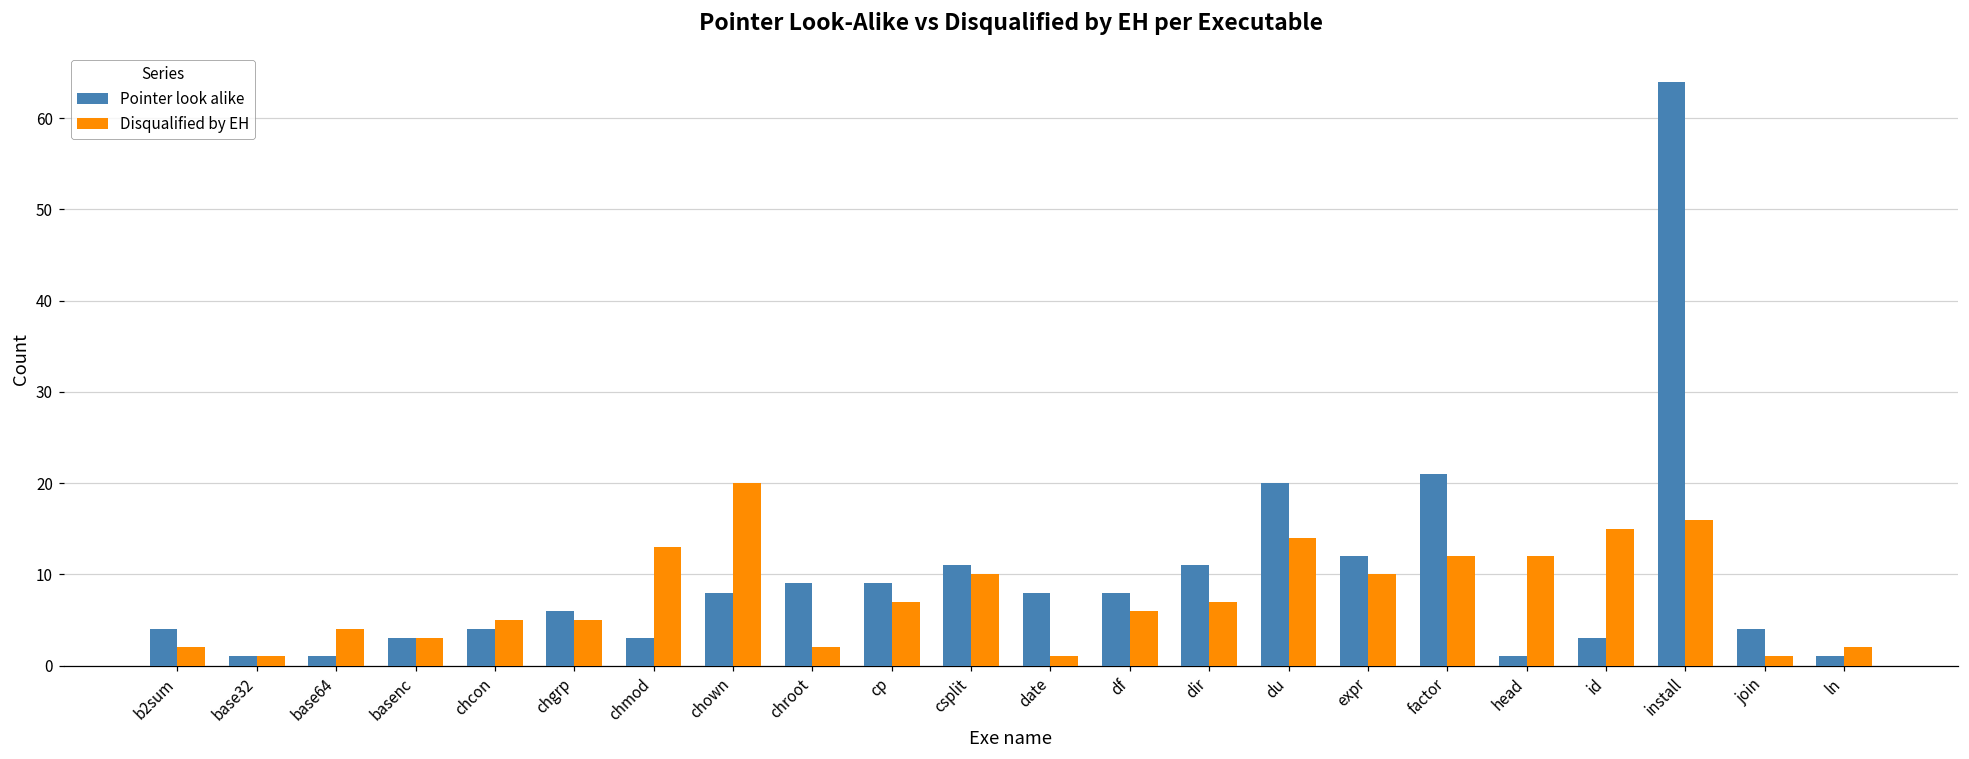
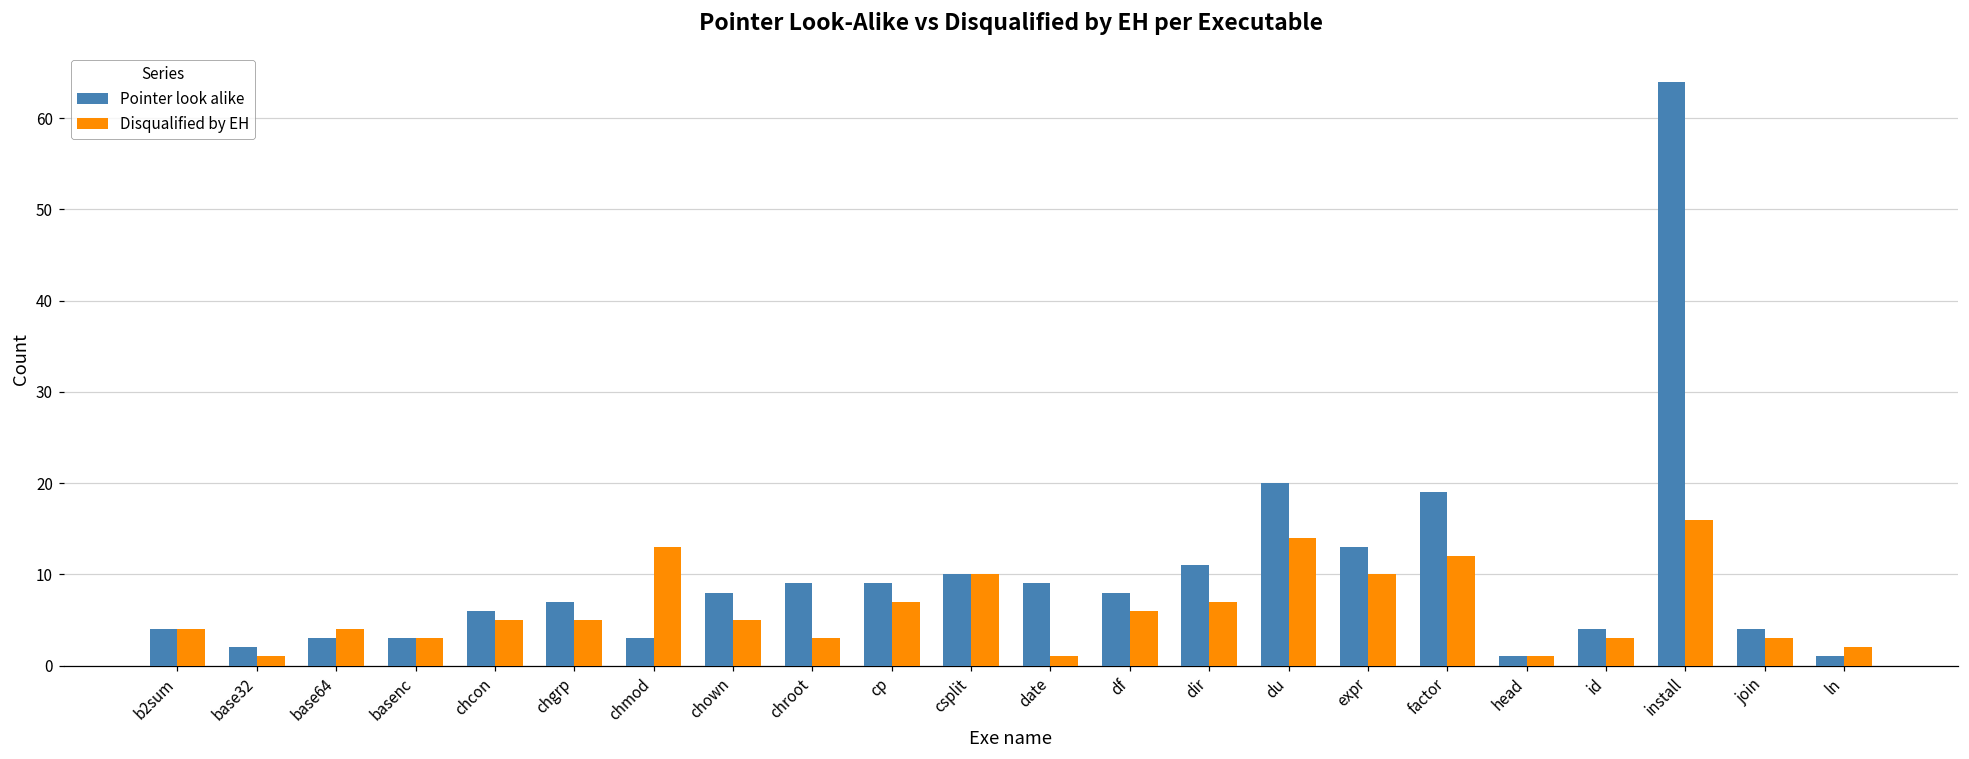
  {
    "Pointer look alike": {
      "b2sum": 4,
-     "base32": 1,
-     "base64": 1,
+     "base32": 2,
+     "base64": 3,
      "basenc": 3,
-     "chcon": 4,
-     "chgrp": 6,
+     "chcon": 6,
+     "chgrp": 7,
      "chmod": 3,
      "chown": 8,
      "chroot": 9,
      "cp": 9,
-     "csplit": 11,
-     "date": 8,
+     "csplit": 10,
+     "date": 9,
      "df": 8,
      "dir": 11,
      "du": 20,
-     "expr": 12,
-     "factor": 21,
+     "expr": 13,
+     "factor": 19,
      "head": 1,
-     "id": 3,
+     "id": 4,
      "install": 64,
      "join": 4,
      "ln": 1
    },
    "Disqualified by EH": {
-     "b2sum": 2,
+     "b2sum": 4,
      "base32": 1,
      "base64": 4,
      "basenc": 3,
      "chcon": 5,
      "chgrp": 5,
      "chmod": 13,
-     "chown": 20,
-     "chroot": 2,
+     "chown": 5,
+     "chroot": 3,
      "cp": 7,
      "csplit": 10,
      "date": 1,
      "df": 6,
      "dir": 7,
      "du": 14,
      "expr": 10,
      "factor": 12,
-     "head": 12,
-     "id": 15,
+     "head": 1,
+     "id": 3,
      "install": 16,
-     "join": 1,
+     "join": 3,
      "ln": 2
    }
  }
